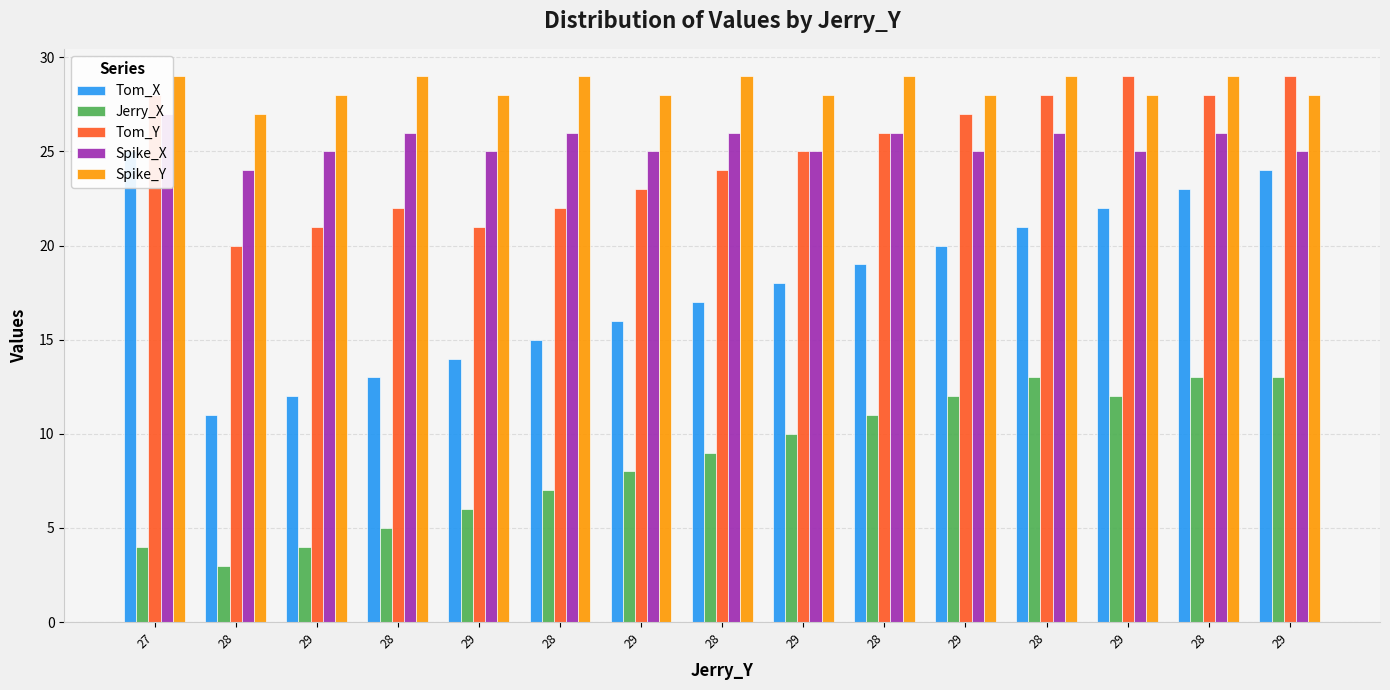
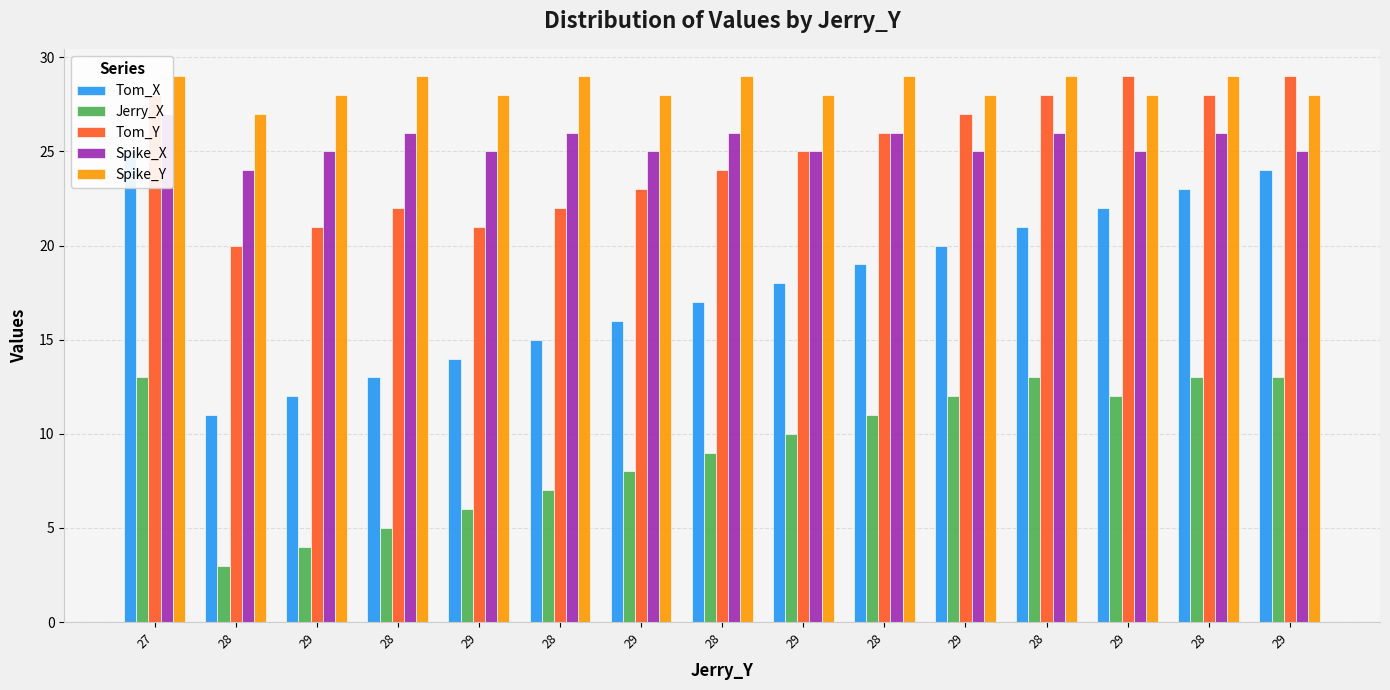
  {
    "Jerry_X": {
-     "27": 4
+     "27": 13
    },
    "Spike_Y": {
      "27": 29
    }
  }
